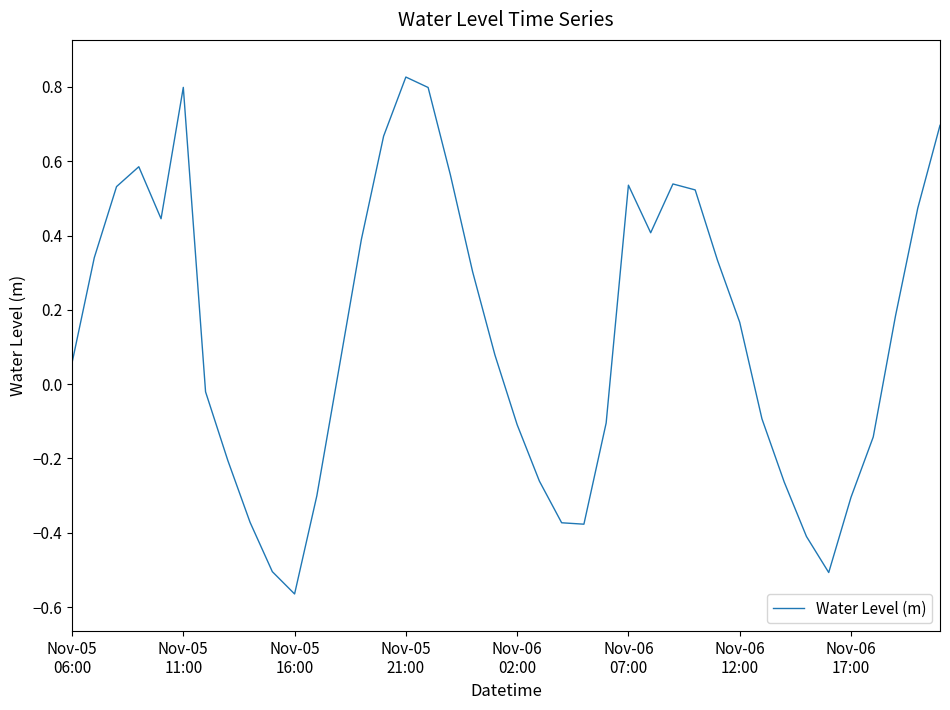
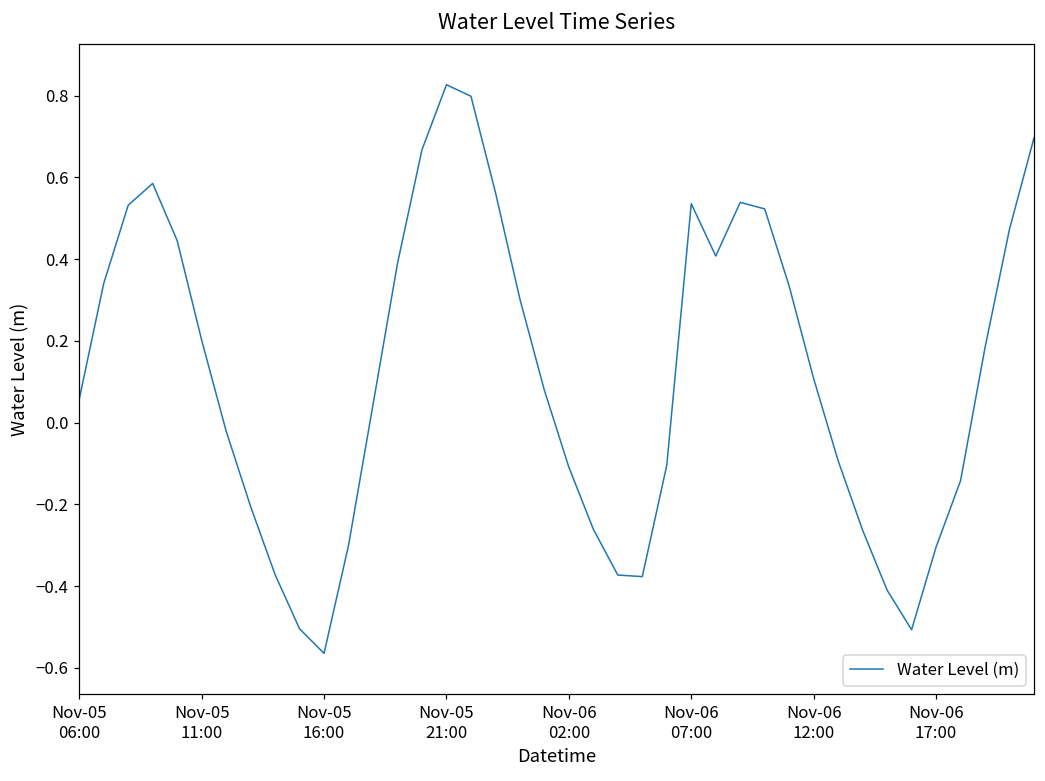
  {
    "Nov-05 06:00": 0.06,
-   "Nov-05 11:00": 0.80,
+   "Nov-05 11:00": 0.20,
    "Nov-05 16:00": -0.56,
    "Nov-05 21:00": 0.83,
    "Nov-06 02:00": -0.11,
    "Nov-06 07:00": 0.54,
-   "Nov-06 12:00": 0.17,
+   "Nov-06 12:00": 0.11,
    "Nov-06 17:00": -0.30
  }
